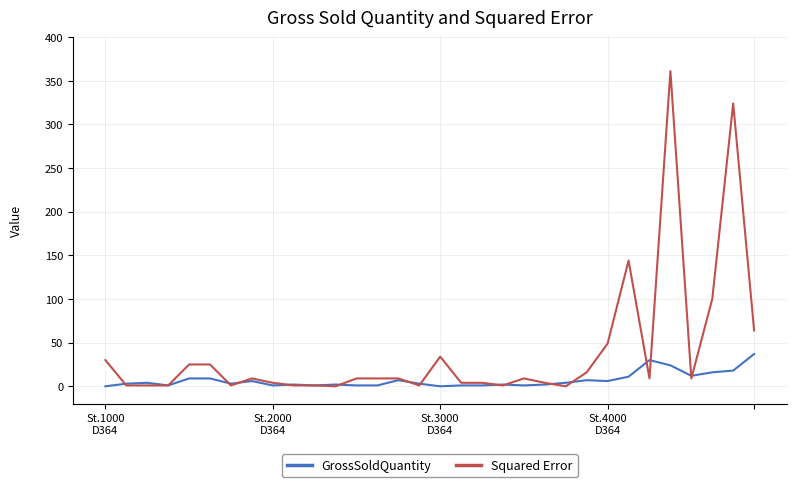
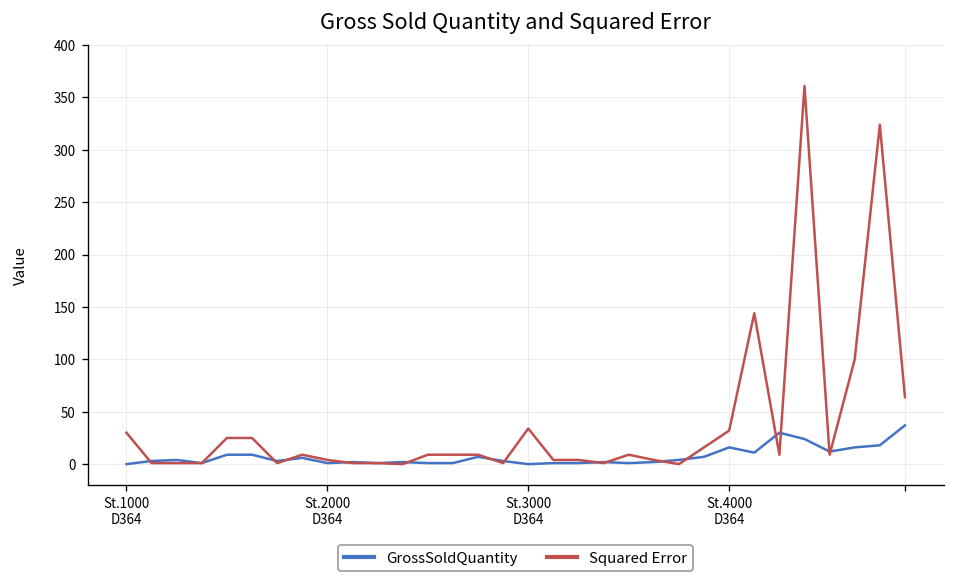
  {
    "GrossSoldQuantity": {
      "St.1000 D364": 0,
      "St.2000 D364": 0,
      "St.3000 D364": 0,
-     "St.4000 D364": 10
+     "St.4000 D364": 20
    },
    "Squared Error": {
      "St.1000 D364": 30,
      "St.2000 D364": 0,
      "St.3000 D364": 30,
-     "St.4000 D364": 50
+     "St.4000 D364": 30
    }
  }
